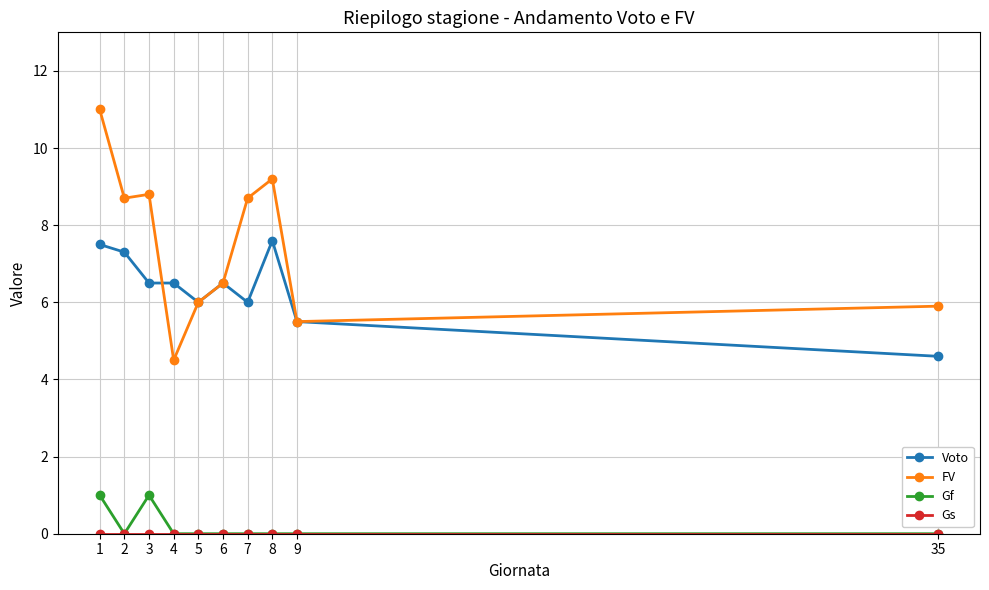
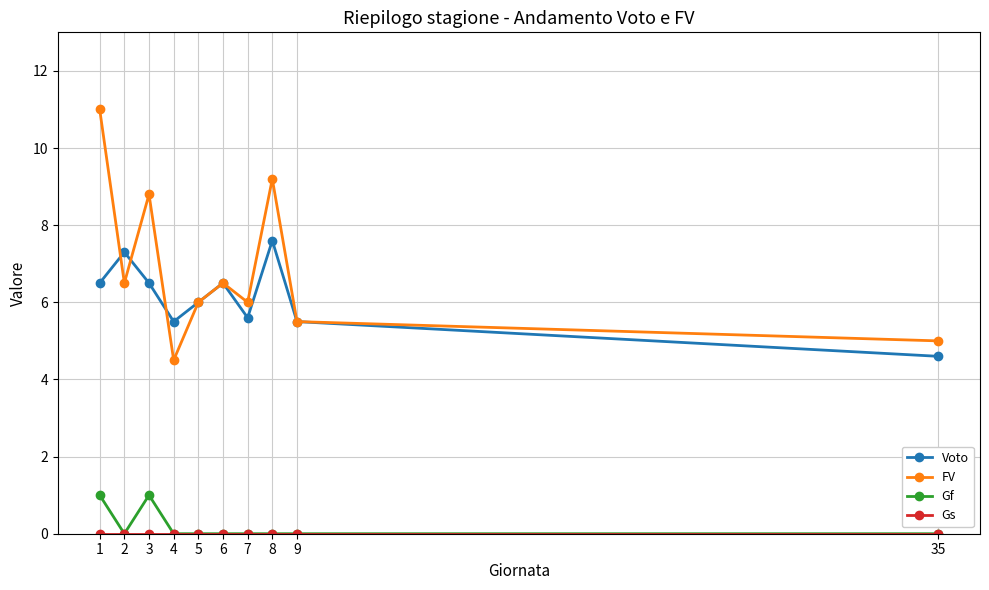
  {
    "Voto": {
-     "1": 7.5,
+     "1": 6.5,
      "2": 7.3,
      "3": 6.5,
-     "4": 6.5,
-     "7": 6.0,
+     "4": 5.5,
+     "7": 5.6,
      "8": 7.6,
      "35": 4.6
    },
    "FV": {
      "1": 11.0,
-     "2": 8.7,
+     "2": 6.5,
      "3": 8.8,
      "4": 4.5,
-     "7": 8.7,
+     "7": 6.0,
      "8": 9.2,
-     "35": 5.9
+     "35": 5.0
    },
    "Gf": {
      "1": 1.0,
      "3": 1.0
    },
    "Gs": {
      "1": 0.0,
      "3": 0.0
    }
  }
